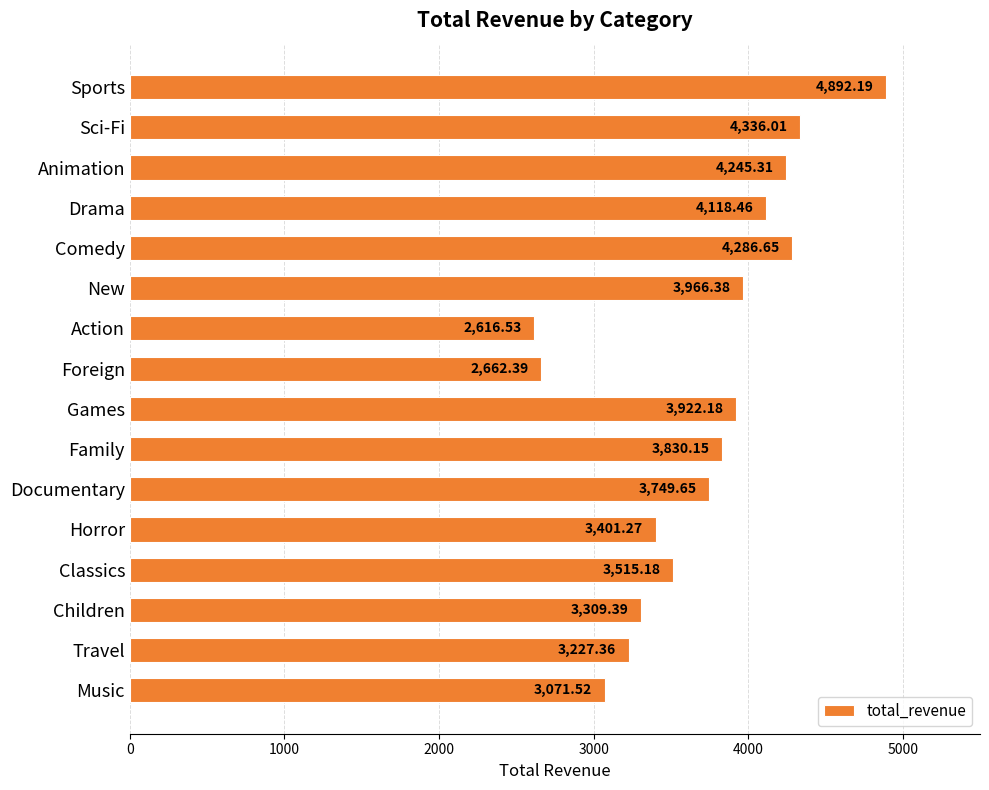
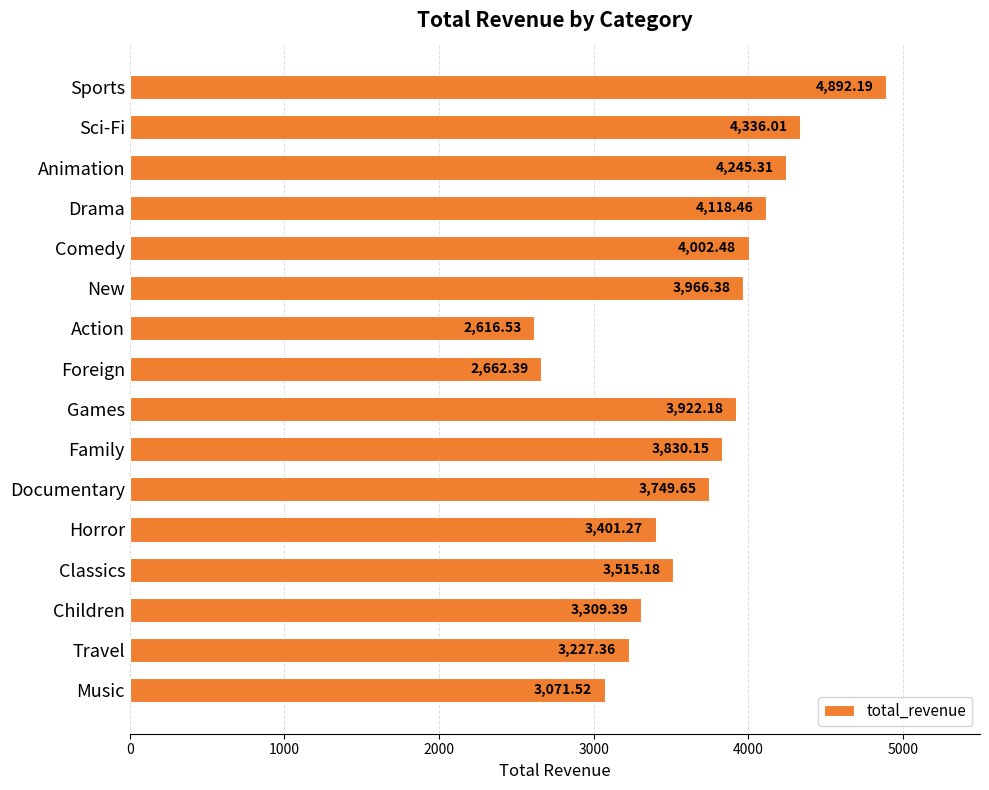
  {
    "Sports": "4,892.19",
    "Sci-Fi": "4,336.01",
    "Animation": "4,245.31",
    "Drama": "4,118.46",
-   "Comedy": "4,286.65",
+   "Comedy": "4,002.48",
    "New": "3,966.38",
    "Action": "2,616.53",
    "Foreign": "2,662.39",
    "Games": "3,922.18",
    "Family": "3,830.15",
    "Documentary": "3,749.65",
    "Horror": "3,401.27",
    "Classics": "3,515.18",
    "Children": "3,309.39",
    "Travel": "3,227.36",
    "Music": "3,071.52"
  }
